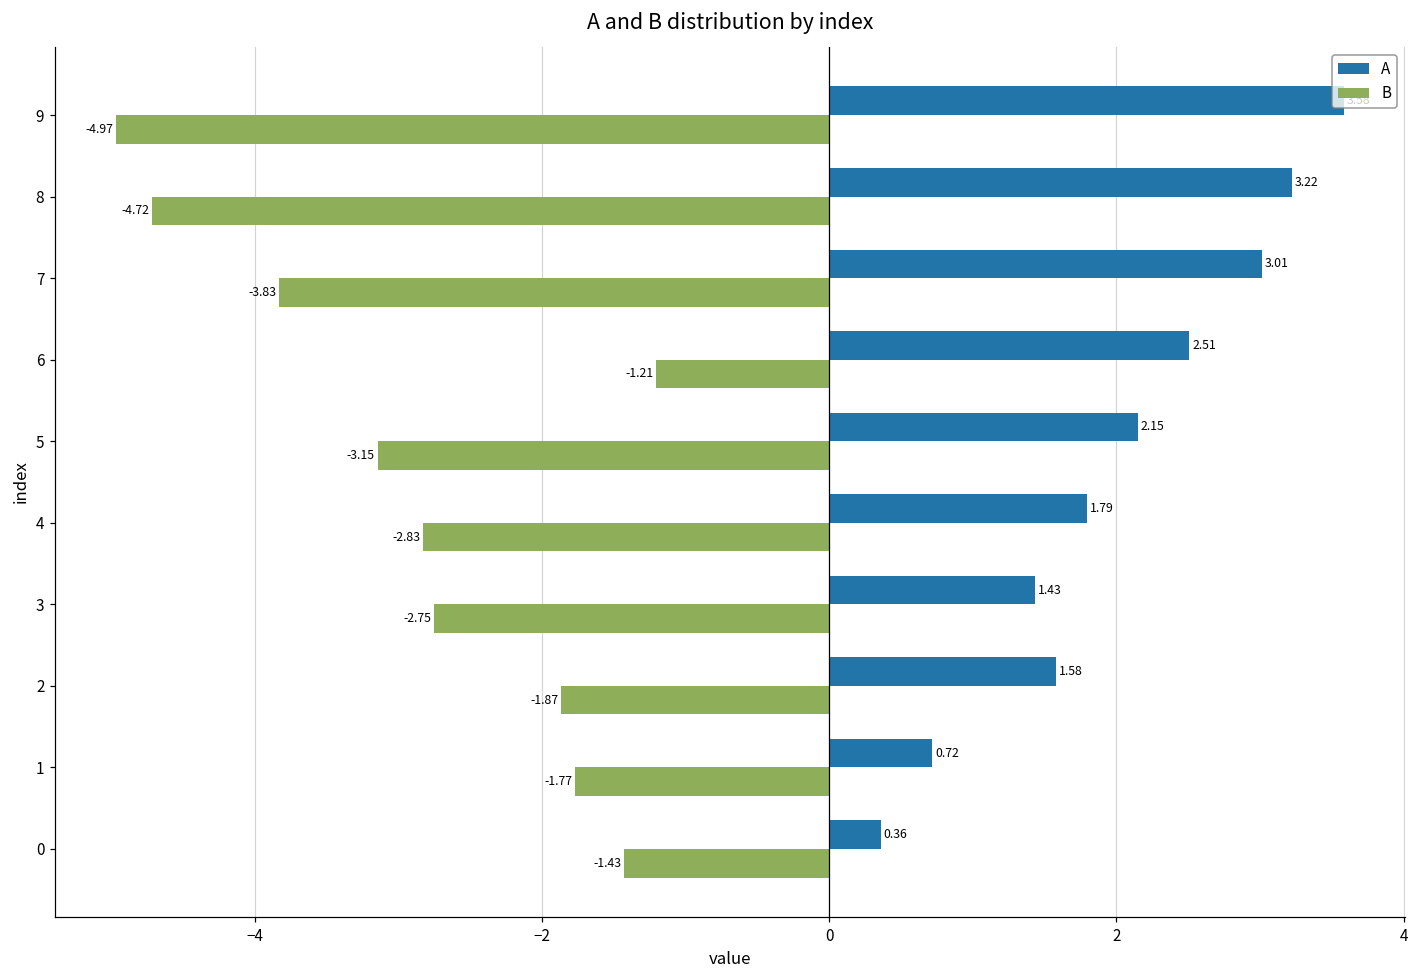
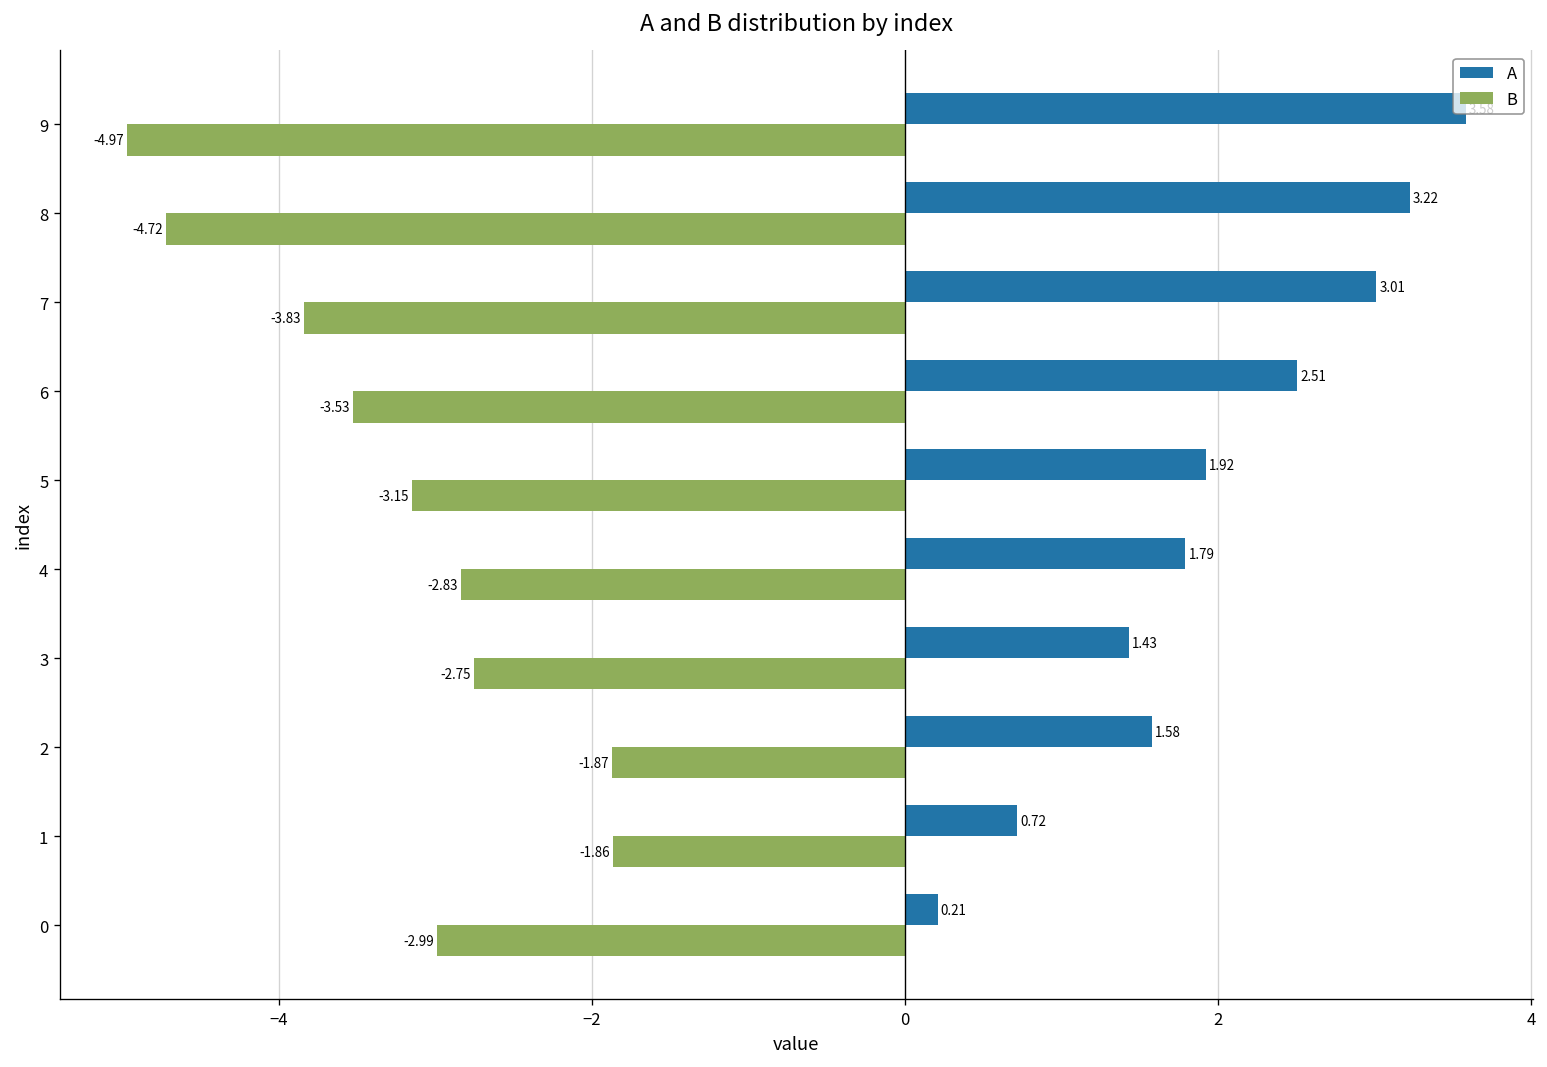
  {
    "A": {
      "8": 3.22,
      "7": 3.01,
      "6": 2.51,
-     "5": 2.15,
+     "5": 1.92,
      "4": 1.79,
      "3": 1.43,
      "2": 1.58,
      "1": 0.72,
-     "0": 0.36
+     "0": 0.21
    },
    "B": {
      "9": -4.97,
      "8": -4.72,
      "7": -3.83,
-     "6": -1.21,
+     "6": -3.53,
      "5": -3.15,
      "4": -2.83,
      "3": -2.75,
      "2": -1.87,
-     "1": -1.77,
-     "0": -1.43
+     "1": -1.86,
+     "0": -2.99
    }
  }
